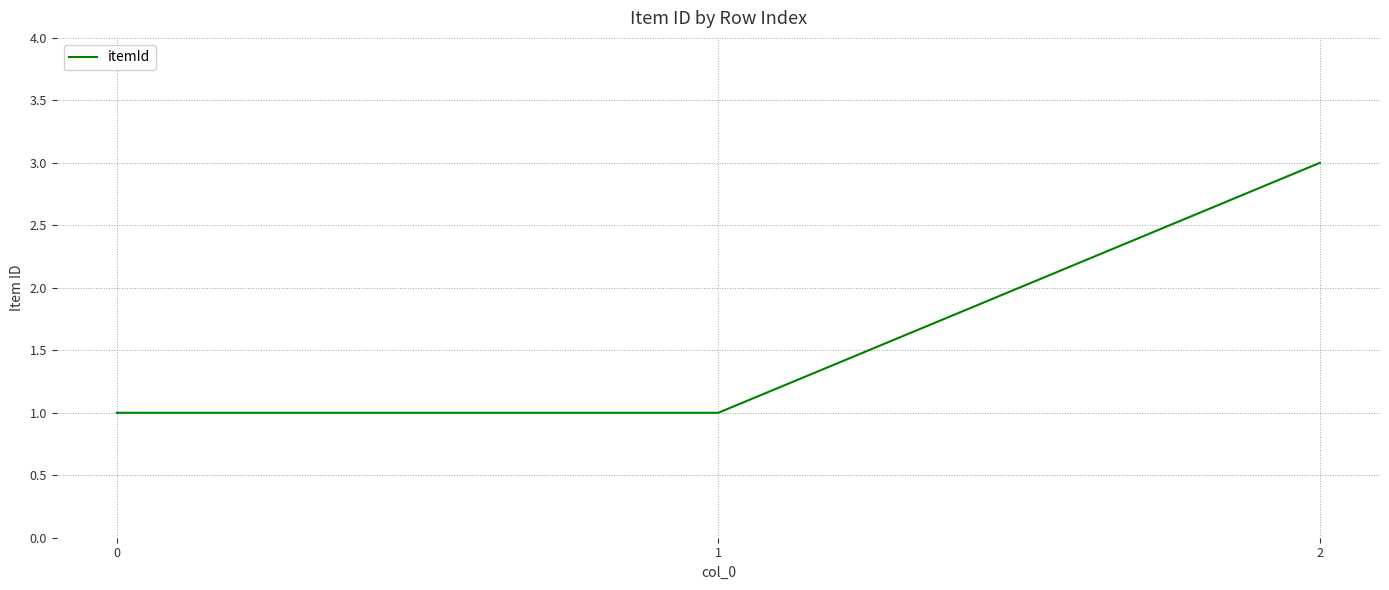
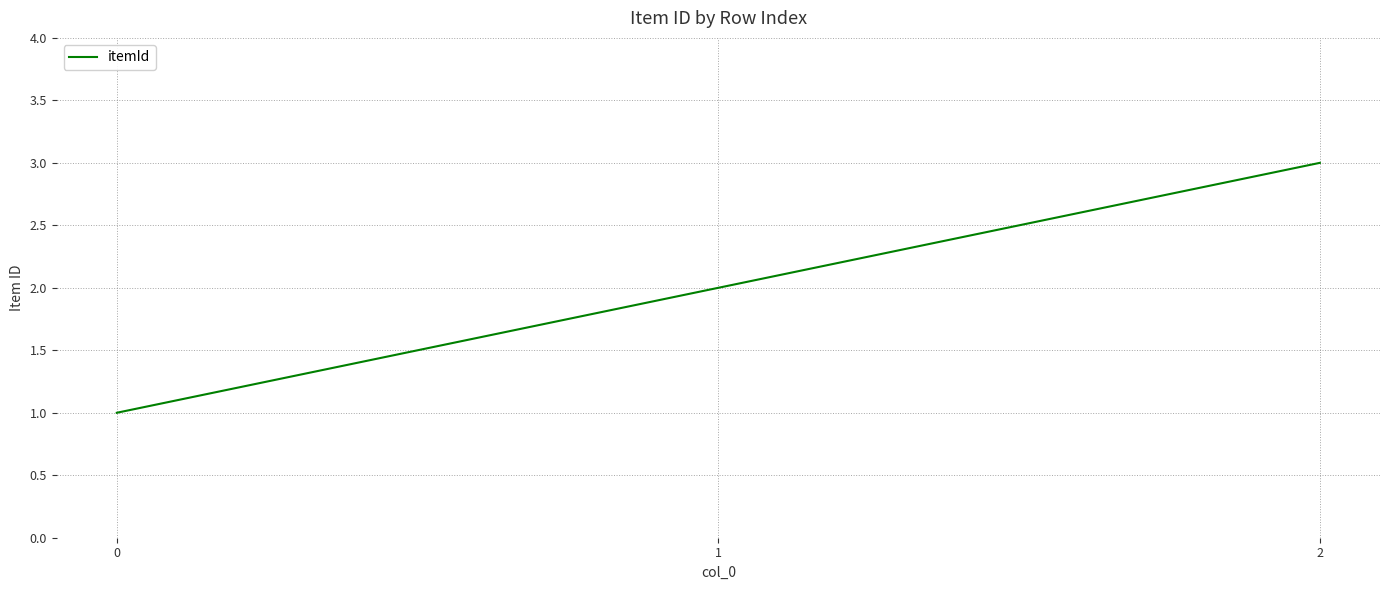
  {
    "0": 1,
-   "1": 1,
+   "1": 2,
    "2": 3
  }
